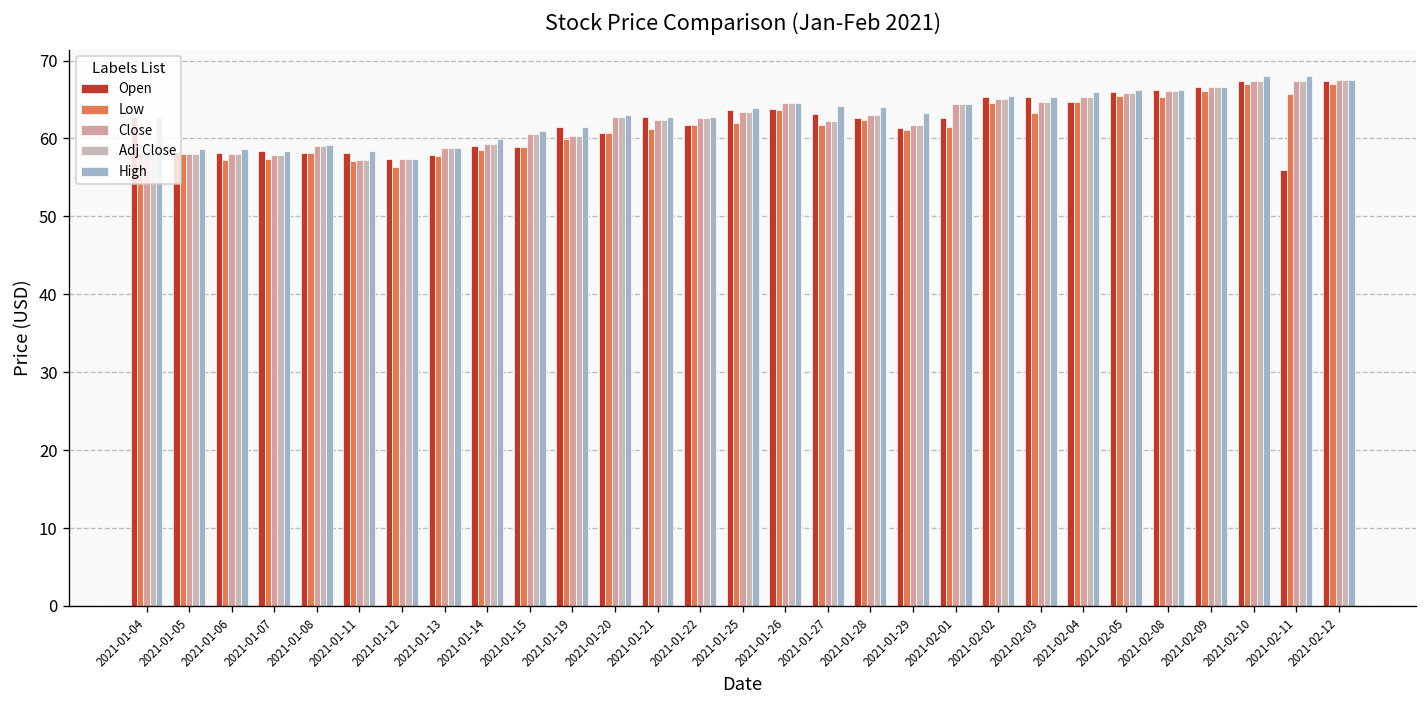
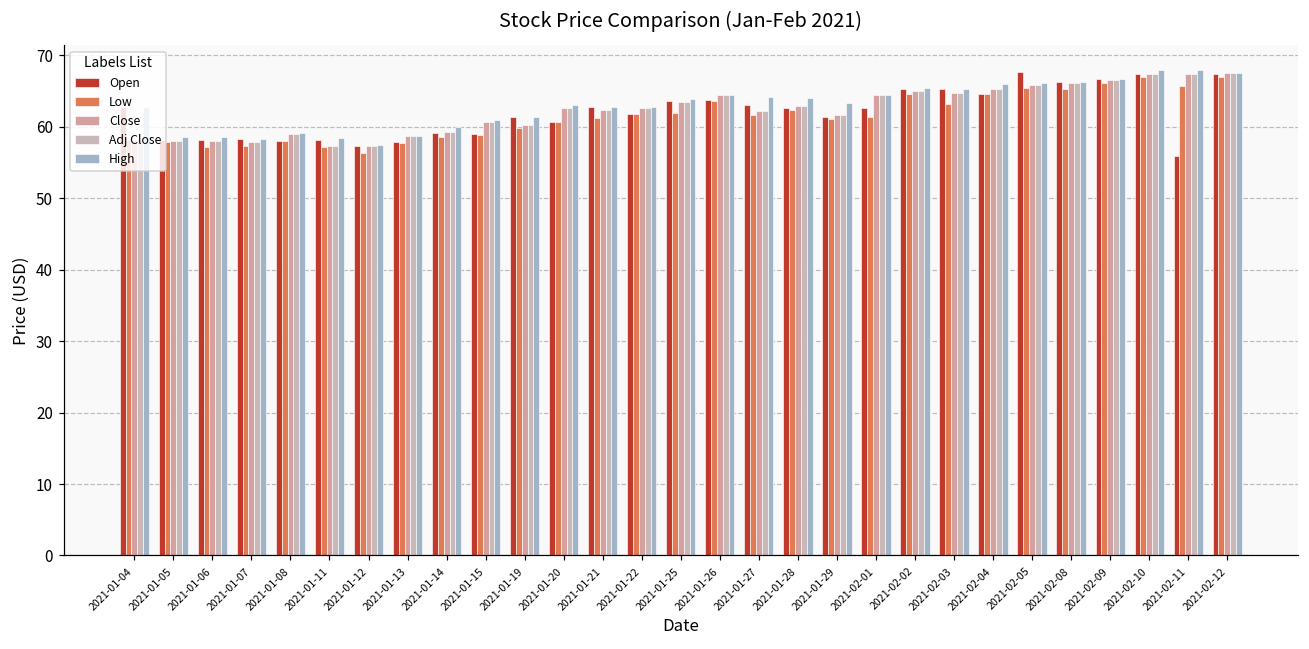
  {
    "Open": {
      "2021-01-06": 58,
      "2021-01-07": 58,
      "2021-01-08": 58,
      "2021-01-11": 58,
      "2021-01-12": 57,
      "2021-01-13": 58,
      "2021-01-14": 59,
      "2021-01-15": 59,
      "2021-01-19": 61,
      "2021-01-20": 61,
      "2021-01-21": 63,
      "2021-01-22": 62,
      "2021-01-25": 64,
      "2021-01-26": 64,
      "2021-01-27": 63,
      "2021-01-28": 63,
      "2021-01-29": 61,
      "2021-02-01": 63,
      "2021-02-02": 65,
      "2021-02-03": 65,
      "2021-02-04": 65,
-     "2021-02-05": 66,
+     "2021-02-05": 68,
      "2021-02-08": 66,
      "2021-02-09": 67,
      "2021-02-10": 67,
      "2021-02-11": 56,
      "2021-02-12": 67
    },
    "Low": {
      "2021-01-05": 58,
      "2021-01-06": 57,
      "2021-01-07": 57,
      "2021-01-08": 58,
      "2021-01-11": 57,
      "2021-01-12": 56,
      "2021-01-13": 58,
      "2021-01-14": 59,
      "2021-01-15": 59,
      "2021-01-19": 60,
      "2021-01-20": 61,
      "2021-01-21": 61,
      "2021-01-22": 62,
      "2021-01-25": 62,
      "2021-01-26": 64,
      "2021-01-27": 62,
      "2021-01-28": 62,
      "2021-01-29": 61,
      "2021-02-01": 61,
      "2021-02-02": 65,
      "2021-02-03": 63,
      "2021-02-04": 65,
      "2021-02-05": 66,
      "2021-02-08": 65,
      "2021-02-09": 66,
      "2021-02-10": 67,
      "2021-02-11": 66,
      "2021-02-12": 67
    }
  }
